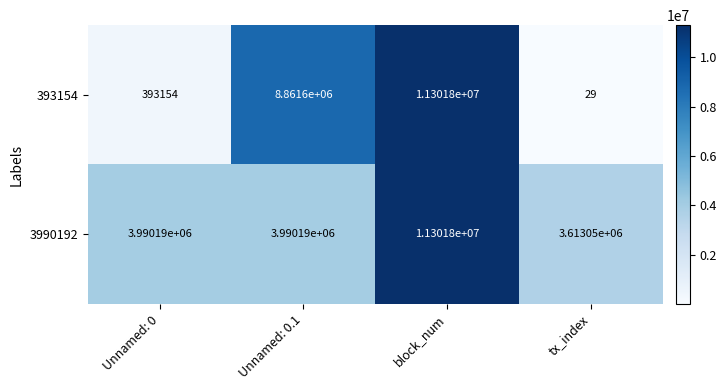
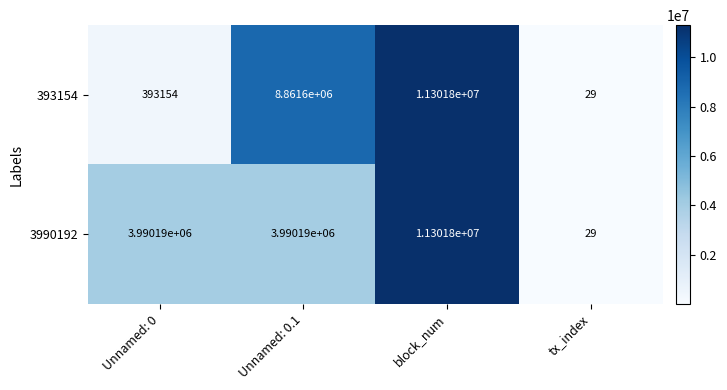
  {
    "393154": {
      "Unnamed: 0": "393154",
      "Unnamed: 0.1": "8.8616e+06",
      "block_num": "1.13018e+07",
      "tx_index": "29"
    },
    "3990192": {
      "Unnamed: 0": "3.99019e+06",
      "Unnamed: 0.1": "3.99019e+06",
      "block_num": "1.13018e+07",
-     "tx_index": "3.61305e+06"
+     "tx_index": "29"
    }
  }
